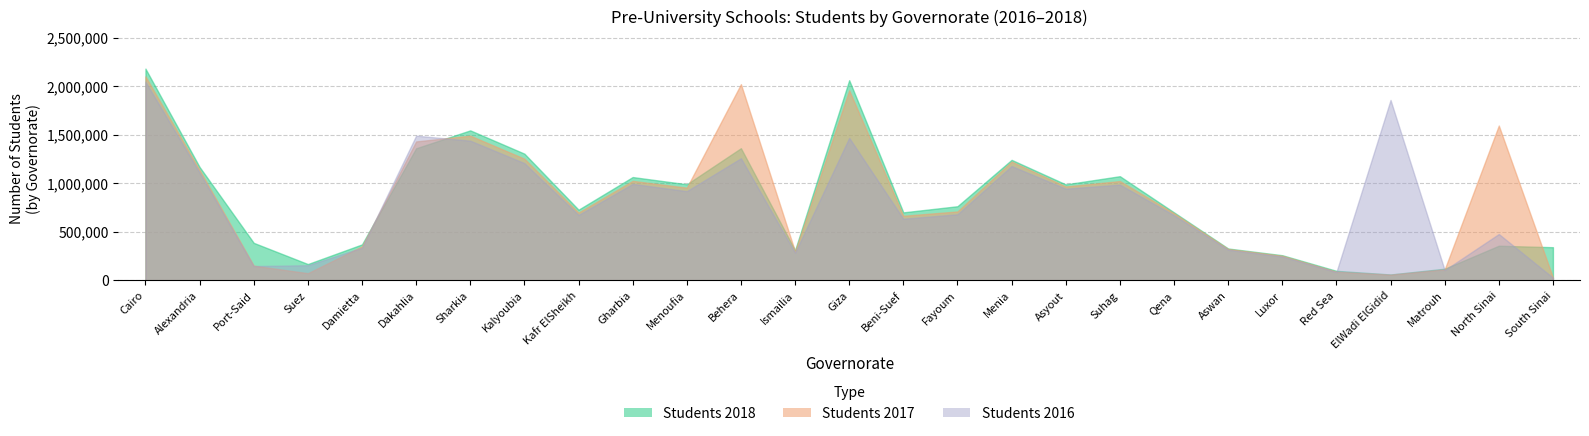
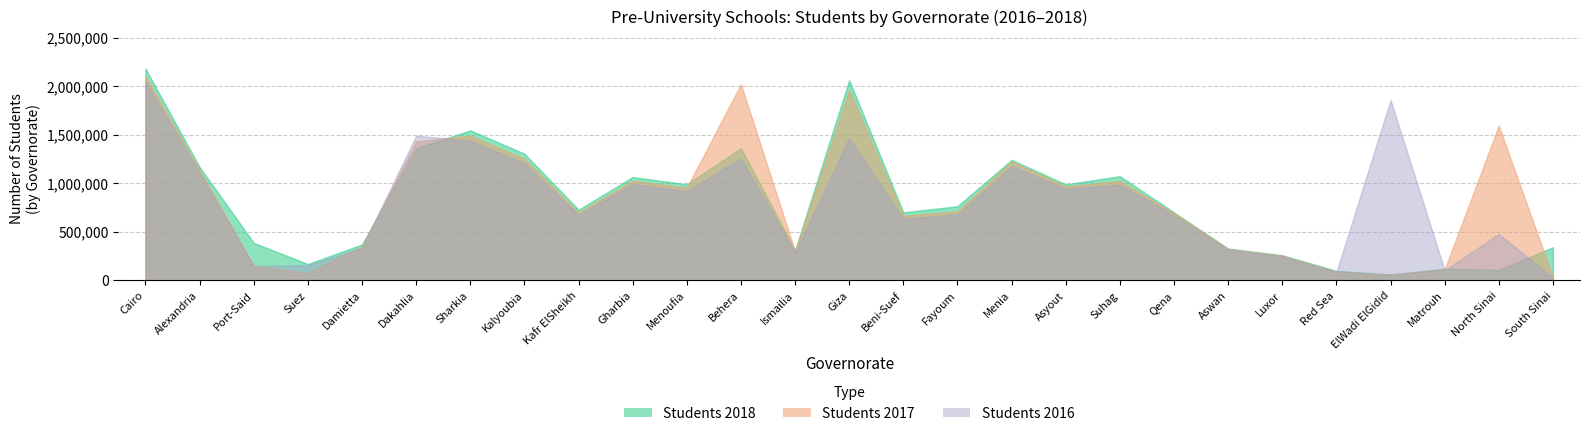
  {
    "Students 2018": {
      "Cairo": "2,200,000",
      "Alexandria": "1,200,000",
      "Port-Said": "400,000",
      "Dakahlia": "1,400,000",
      "Sharkia": "1,500,000",
      "Kalyoubia": "1,300,000",
      "Kafr ElSheikh": "700,000",
      "Gharbia": "1,100,000",
      "Menoufia": "1,000,000",
      "Behera": "1,400,000",
      "Giza": "2,100,000",
      "Beni-Suef": "700,000",
      "Fayoum": "800,000",
      "Suhag": "1,100,000",
-     "North Sinai": "400,000",
+     "North Sinai": "100,000",
      "South Sinai": "300,000"
    },
    "Students 2017": {
      "Cairo": "2,100,000",
      "Alexandria": "1,100,000",
      "Suez": "100,000",
      "Dakahlia": "1,400,000",
      "Sharkia": "1,500,000",
      "Kalyoubia": "1,300,000",
      "Gharbia": "1,000,000",
      "Menoufia": "1,000,000",
      "Behera": "2,000,000",
      "Giza": "2,000,000",
      "Beni-Suef": "700,000",
      "Fayoum": "700,000",
      "Suhag": "1,000,000",
      "North Sinai": "1,600,000"
    },
    "Students 2016": {
      "Cairo": "2,000,000",
      "Alexandria": "1,100,000",
      "Dakahlia": "1,500,000",
      "Sharkia": "1,400,000",
      "Kalyoubia": "1,200,000",
      "Gharbia": "1,000,000",
      "Menoufia": "900,000",
      "Behera": "1,300,000",
      "Giza": "1,500,000",
      "Beni-Suef": "600,000",
      "Fayoum": "700,000",
      "Menia": "1,200,000",
      "Suhag": "1,000,000",
      "ElWadi ElGidid": "1,900,000",
      "North Sinai": "500,000"
    }
  }
